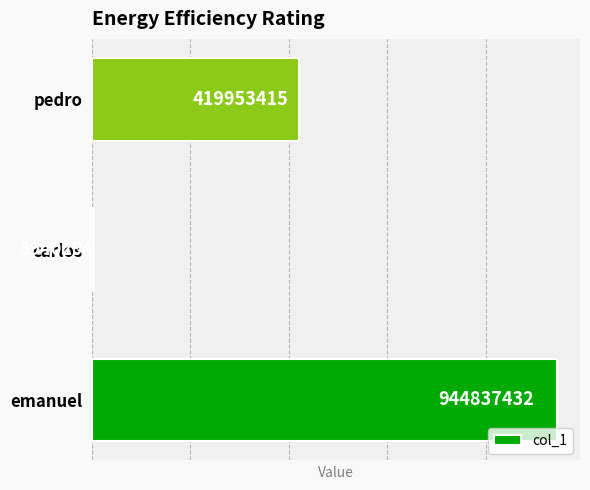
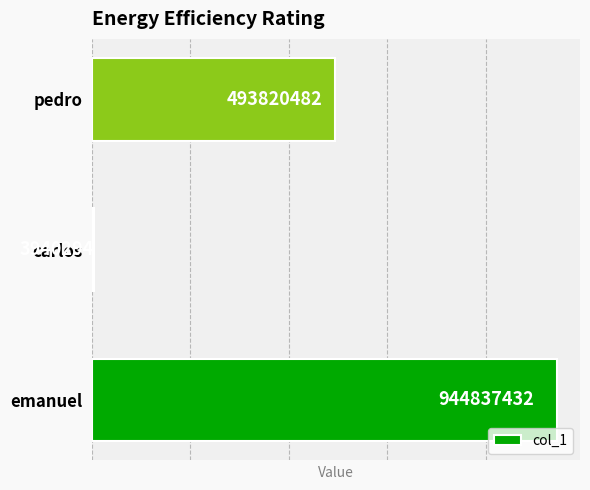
  {
-   "pedro": 419953415,
+   "pedro": 493820482,
    "emanuel": 944837432
  }
